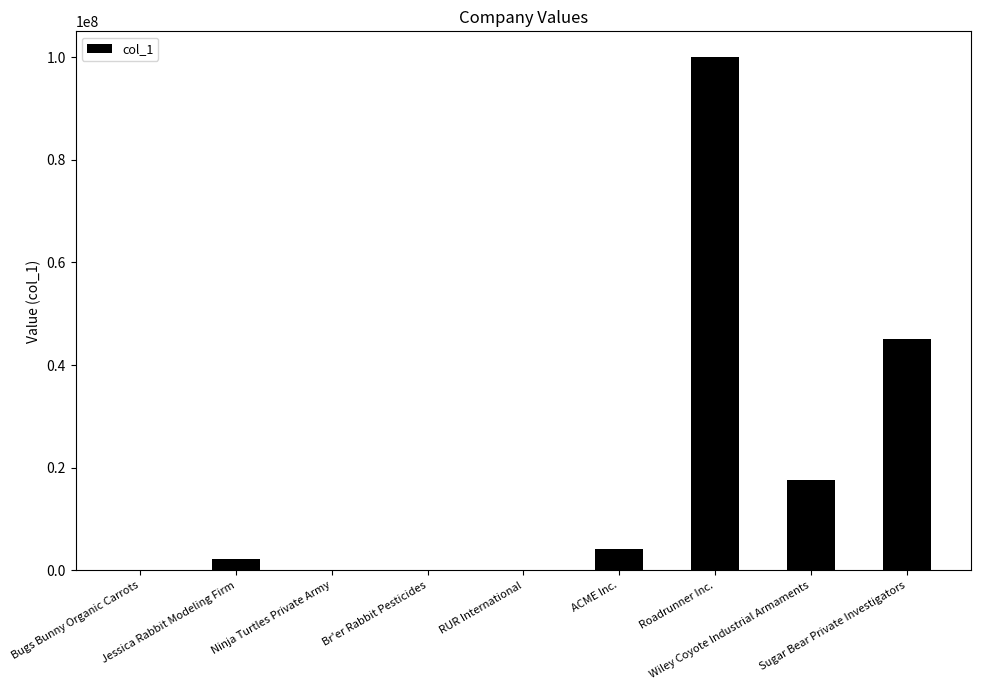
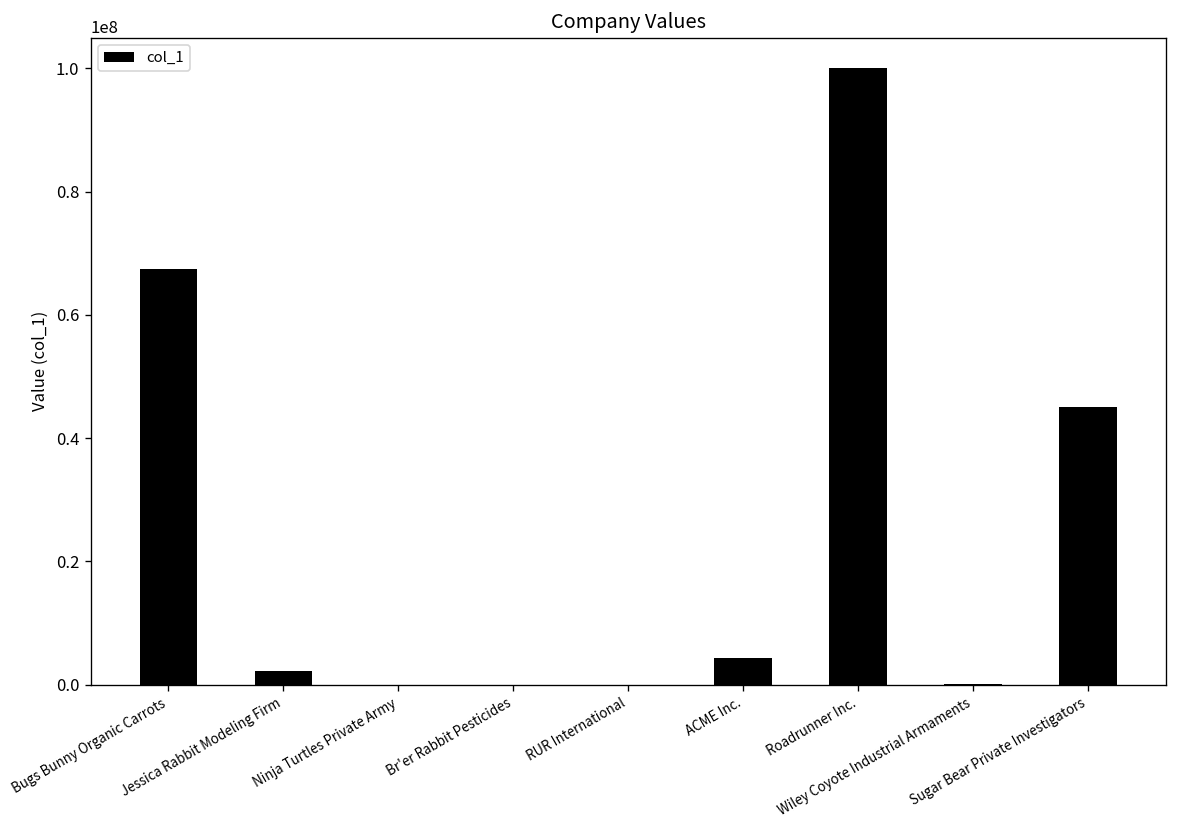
  {
-   "Bugs Bunny Organic Carrots": 0,
+   "Bugs Bunny Organic Carrots": 67000000,
    "Jessica Rabbit Modeling Firm": 2000000,
    "ACME Inc.": 4000000,
    "Roadrunner Inc.": 100000000,
-   "Wiley Coyote Industrial Armaments": 18000000,
+   "Wiley Coyote Industrial Armaments": 0,
    "Sugar Bear Private Investigators": 45000000
  }
